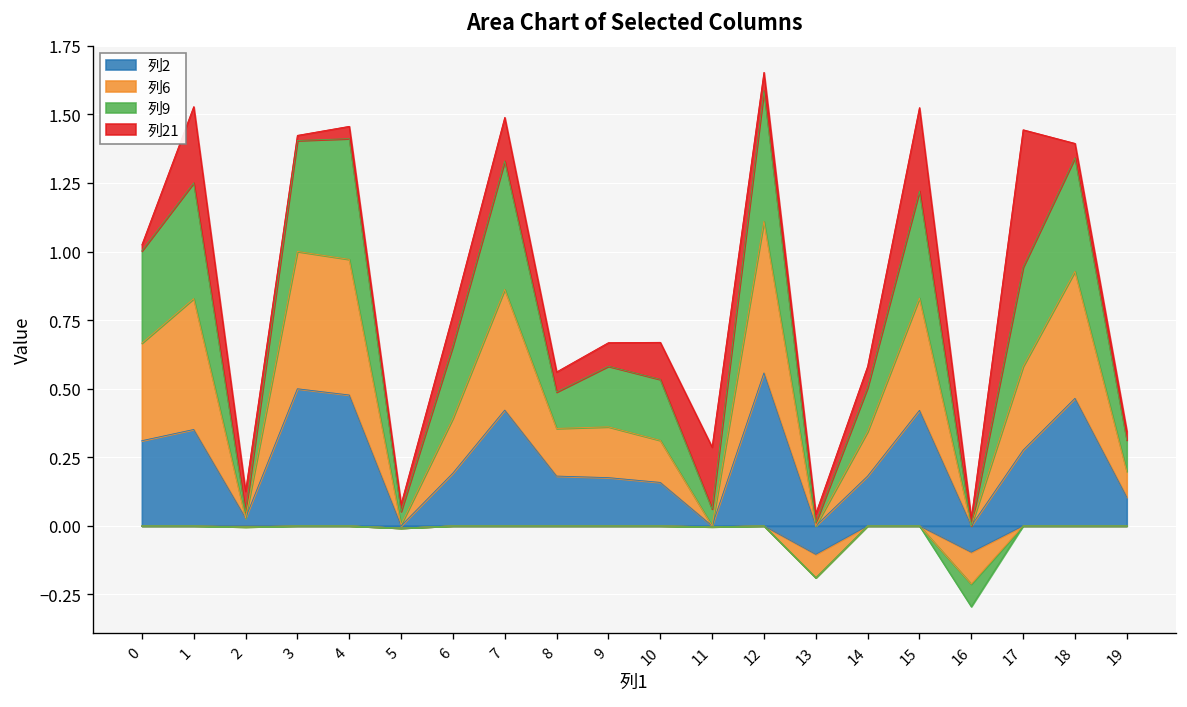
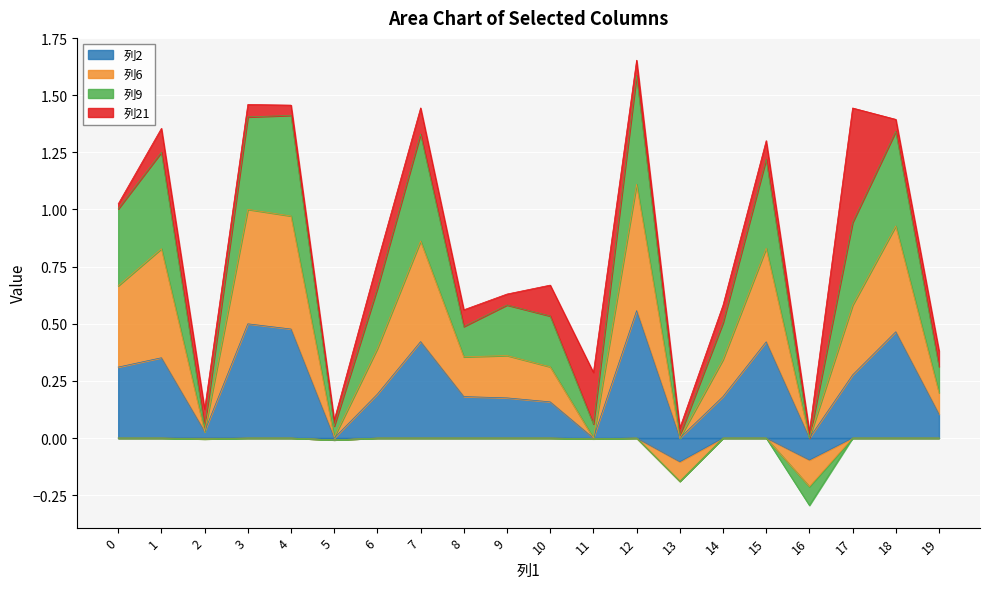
  {
    "列21": {
      "0": 0.02,
-     "1": 0.28,
+     "1": 0.10,
      "2": 0.08,
-     "3": 0.02,
+     "3": 0.05,
      "4": 0.04,
      "5": 0.03,
      "6": 0.11,
-     "7": 0.16,
+     "7": 0.11,
      "8": 0.07,
-     "9": 0.09,
+     "9": 0.05,
      "10": 0.14,
      "11": 0.23,
      "12": 0.07,
      "13": 0.03,
      "14": 0.08,
-     "15": 0.30,
+     "15": 0.08,
      "16": 0.03,
      "17": 0.50,
      "18": 0.05,
-     "19": 0.03
+     "19": 0.07
    }
  }
